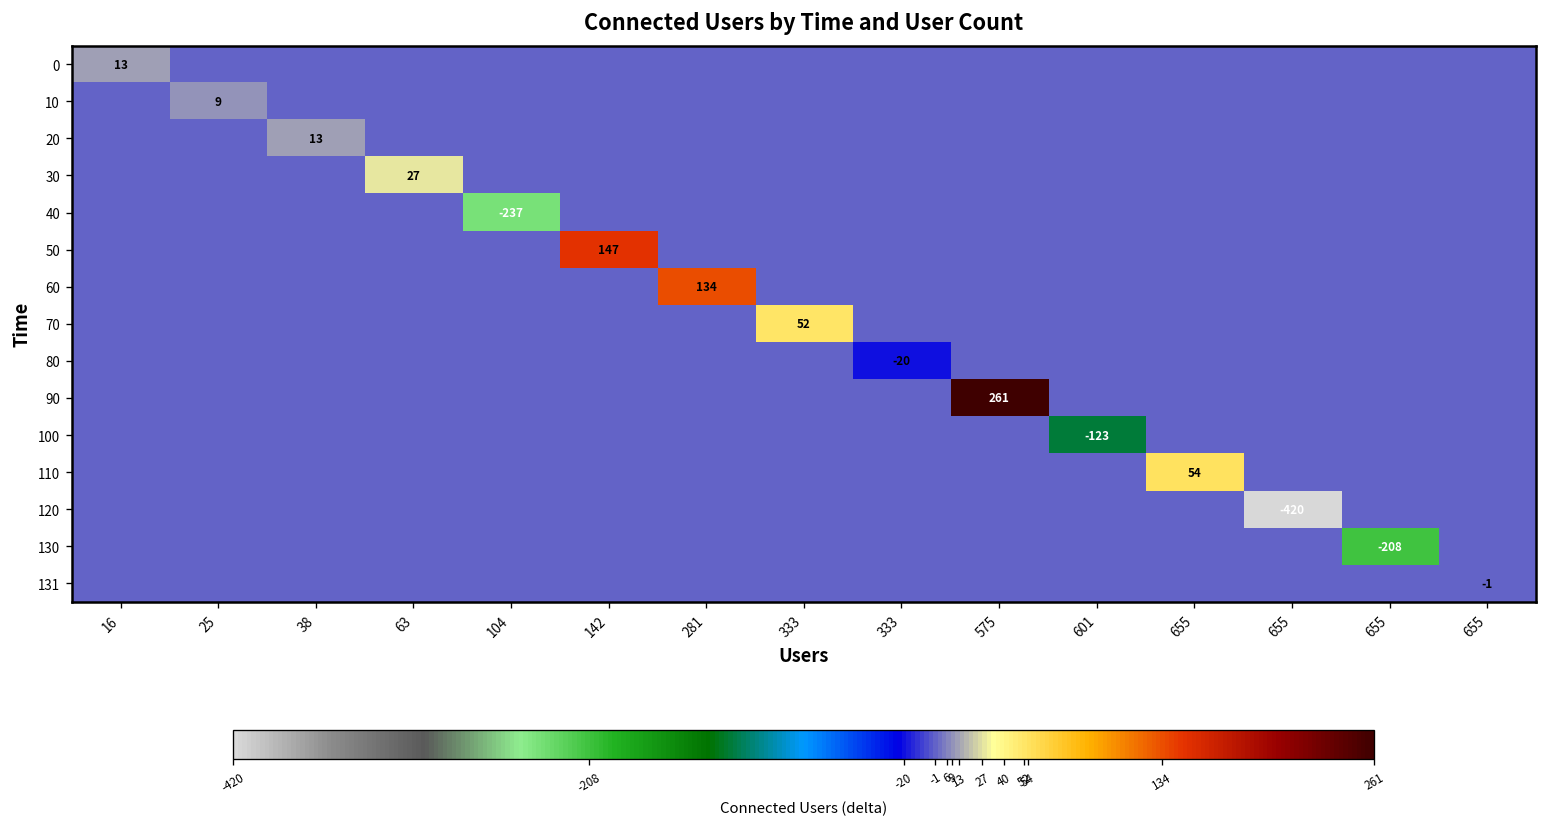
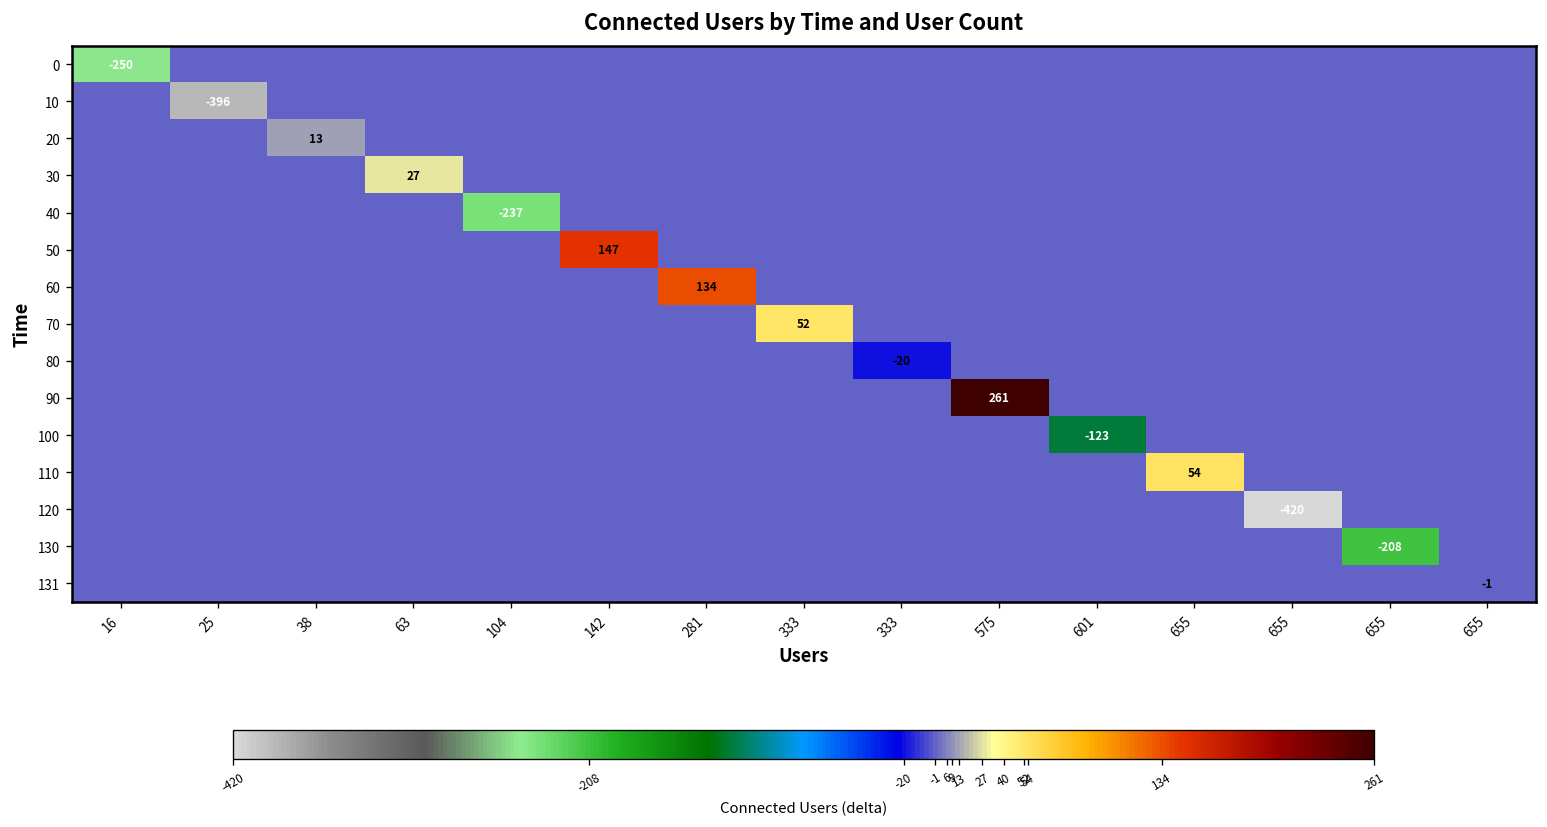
  {
    "0": {
-     "16": 13
+     "16": -250
    },
    "10": {
-     "25": 9
+     "25": -396
    },
    "20": {
      "38": 13
    },
    "30": {
      "63": 27
    },
    "40": {
      "104": -237
    },
    "50": {
      "142": 147
    },
    "60": {
      "281": 134
    },
    "90": {
      "575": 261
    },
    "100": {
      "601": -123
    }
  }
